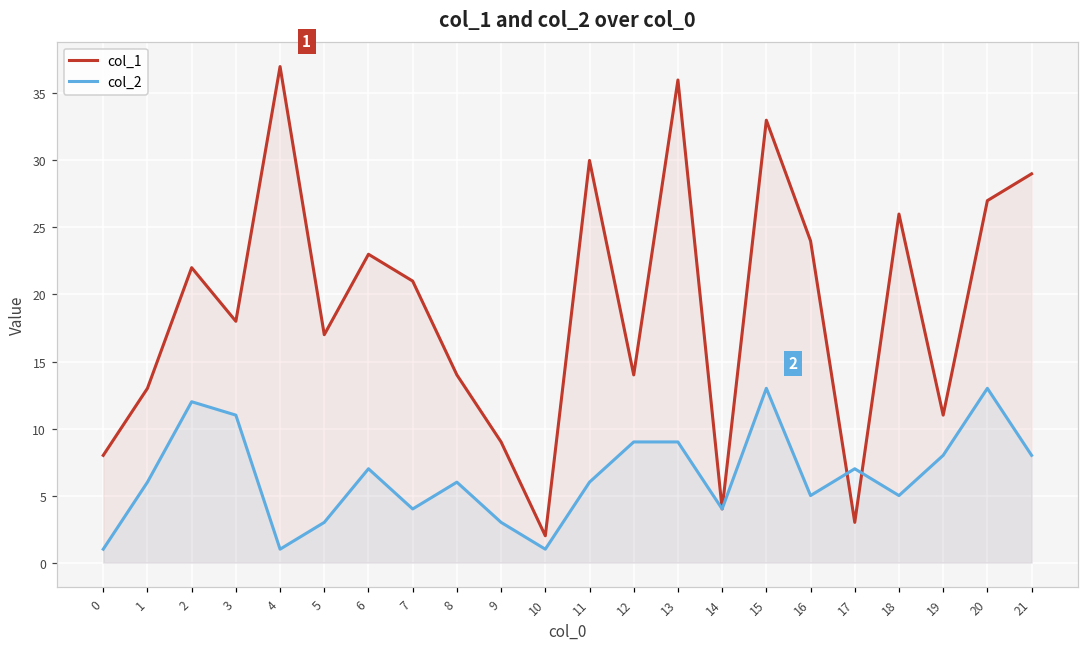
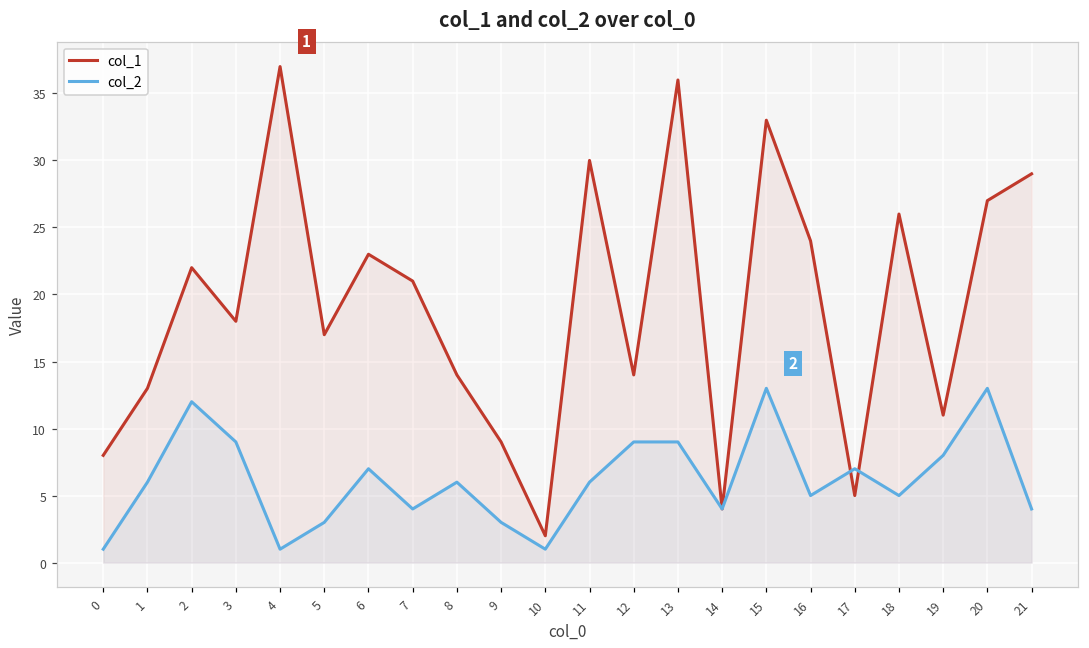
  {
    "col_1": {
      "0": 8,
      "1": 13,
      "2": 22,
      "3": 18,
      "4": 37,
      "5": 17,
      "6": 23,
      "7": 21,
      "8": 14,
      "9": 9,
      "10": 2,
      "11": 30,
      "12": 14,
      "13": 36,
      "15": 33,
      "16": 24,
-     "17": 3,
+     "17": 5,
      "18": 26,
      "19": 11,
      "20": 27,
      "21": 29
    },
    "col_2": {
      "0": 1,
      "1": 6,
      "2": 12,
-     "3": 11,
+     "3": 9,
      "4": 1,
      "5": 3,
      "6": 7,
      "7": 4,
      "8": 6,
      "9": 3,
      "10": 1,
      "11": 6,
      "12": 9,
      "13": 9,
      "15": 13,
      "16": 5,
      "17": 7,
      "18": 5,
      "19": 8,
      "20": 13,
-     "21": 8
+     "21": 4
    }
  }
